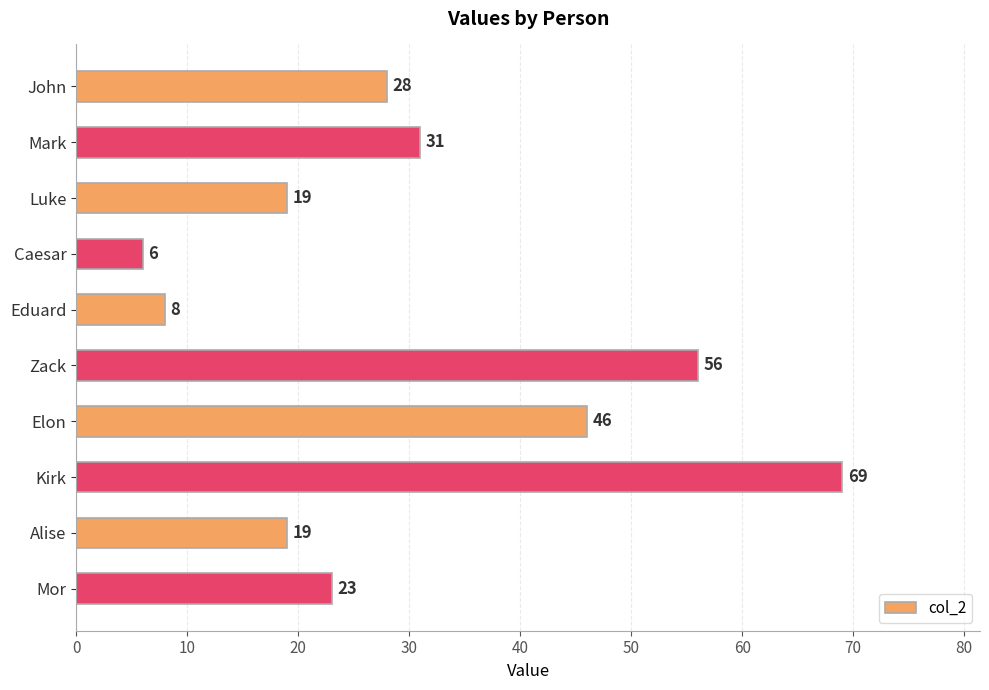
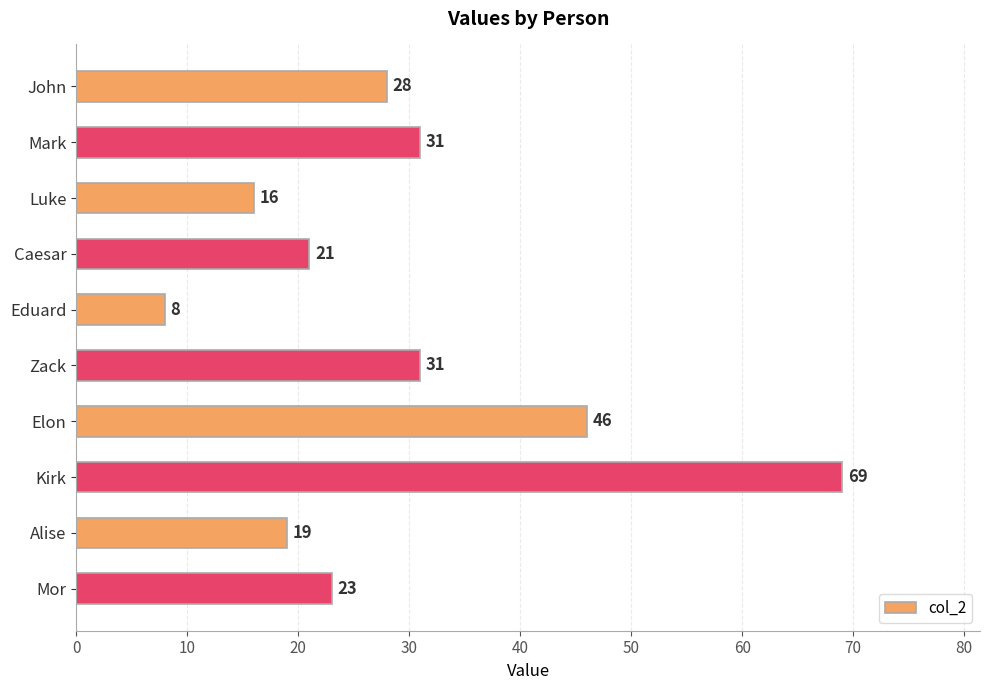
  {
    "John": 28,
    "Mark": 31,
-   "Luke": 19,
-   "Caesar": 6,
+   "Luke": 16,
+   "Caesar": 21,
    "Eduard": 8,
-   "Zack": 56,
+   "Zack": 31,
    "Elon": 46,
    "Kirk": 69,
    "Alise": 19,
    "Mor": 23
  }
